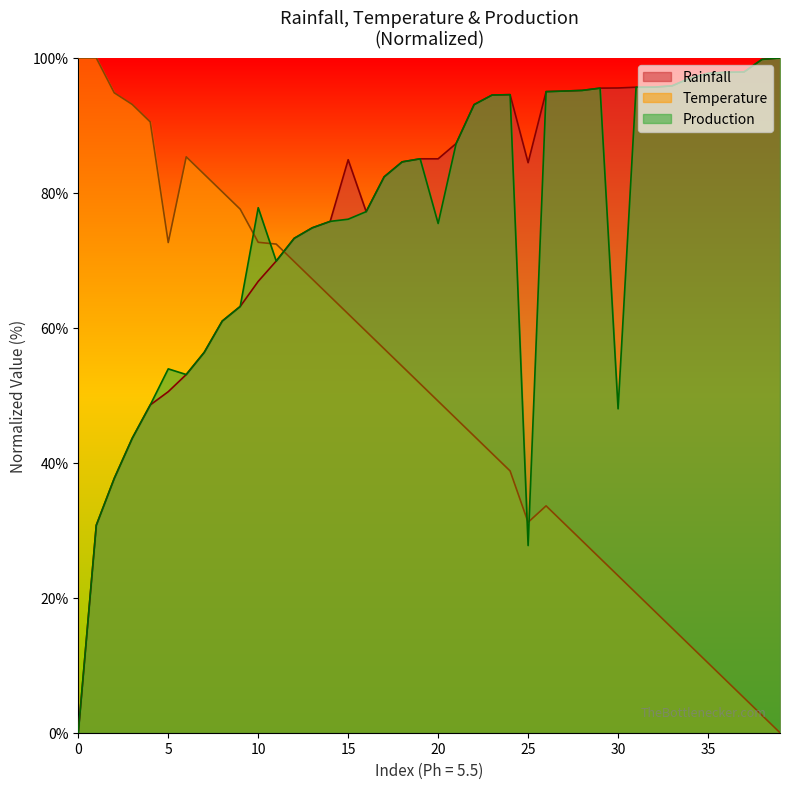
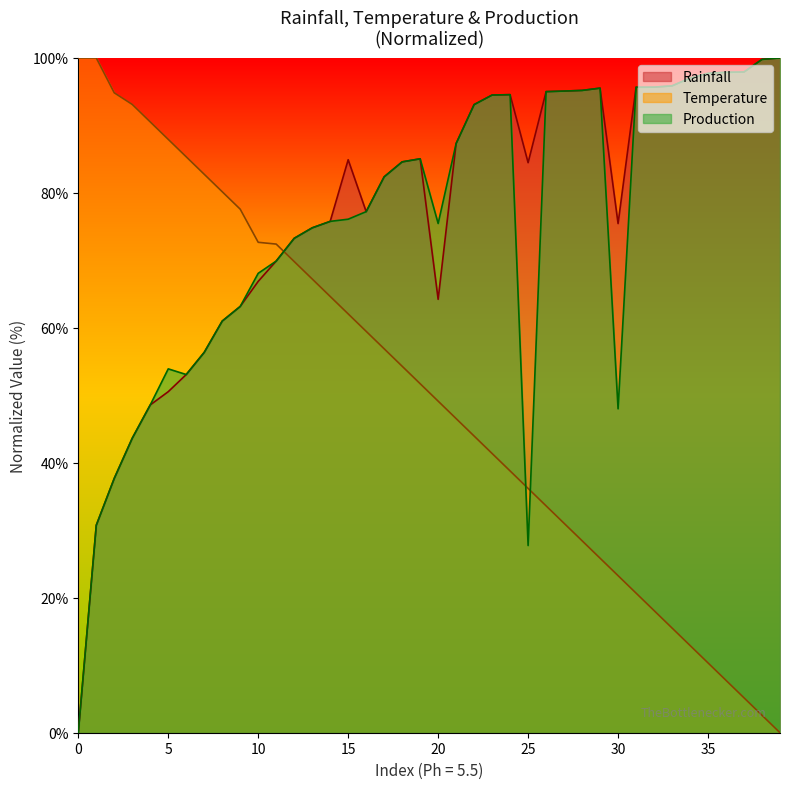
  {
    "Rainfall": {
      "5": "51%",
      "10": "67%",
      "15": "85%",
-     "20": "85%",
+     "20": "64%",
      "25": "84%",
-     "30": "96%"
+     "30": "75%"
    },
    "Temperature": {
      "0": "100%",
-     "5": "73%",
+     "5": "88%",
      "10": "73%",
      "15": "62%",
      "20": "49%",
-     "25": "31%",
+     "25": "36%",
      "30": "23%",
      "35": "10%"
    },
    "Production": {
      "5": "54%",
-     "10": "78%",
+     "10": "68%",
      "15": "76%",
      "20": "75%",
      "25": "28%",
      "30": "48%"
    }
  }
